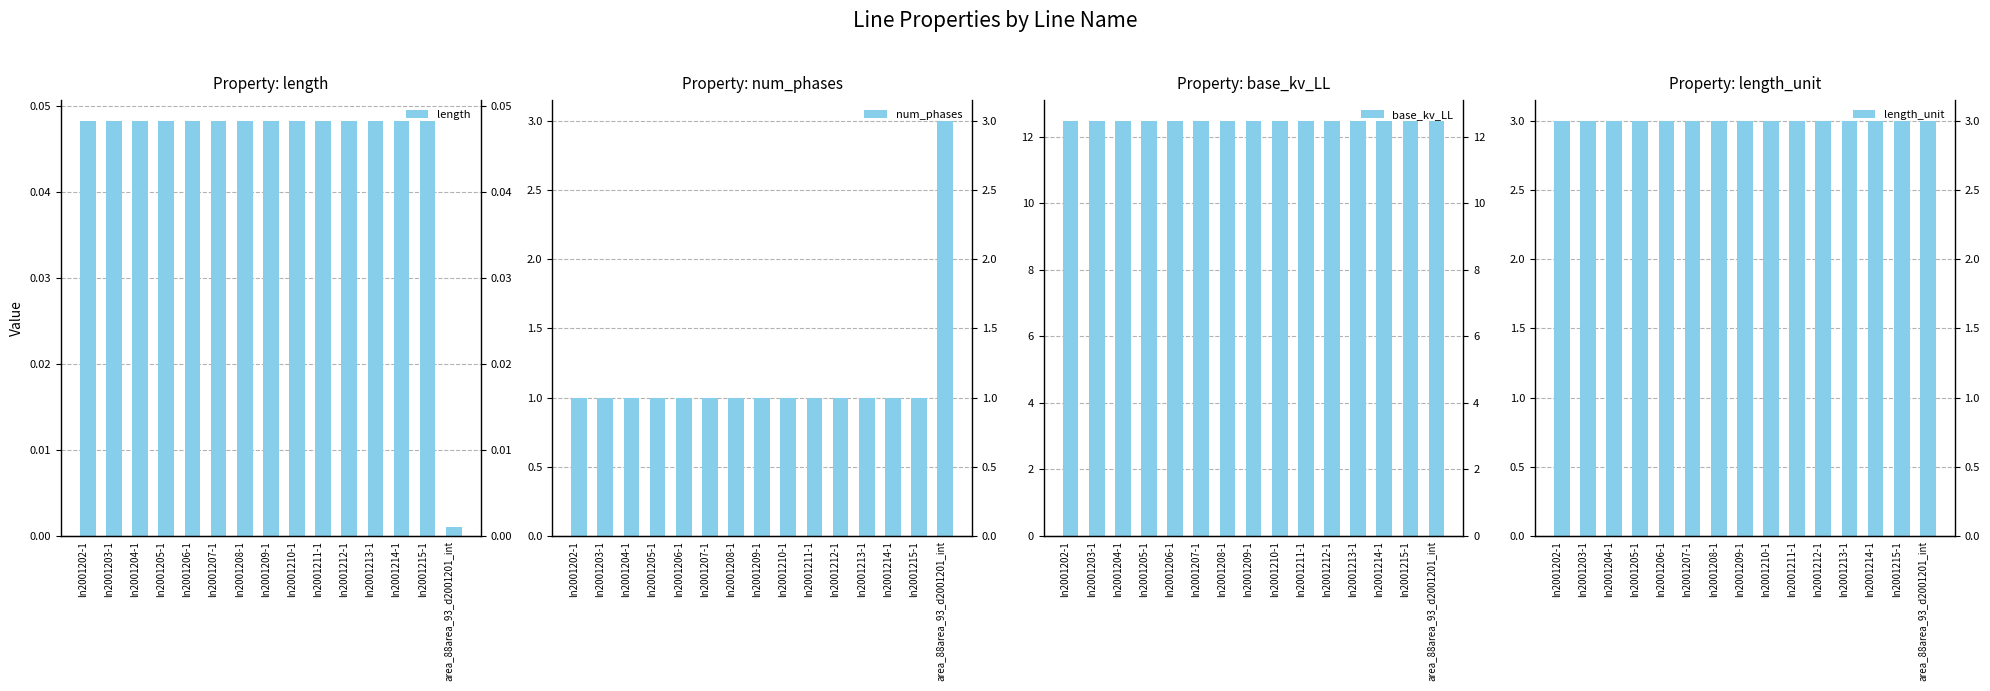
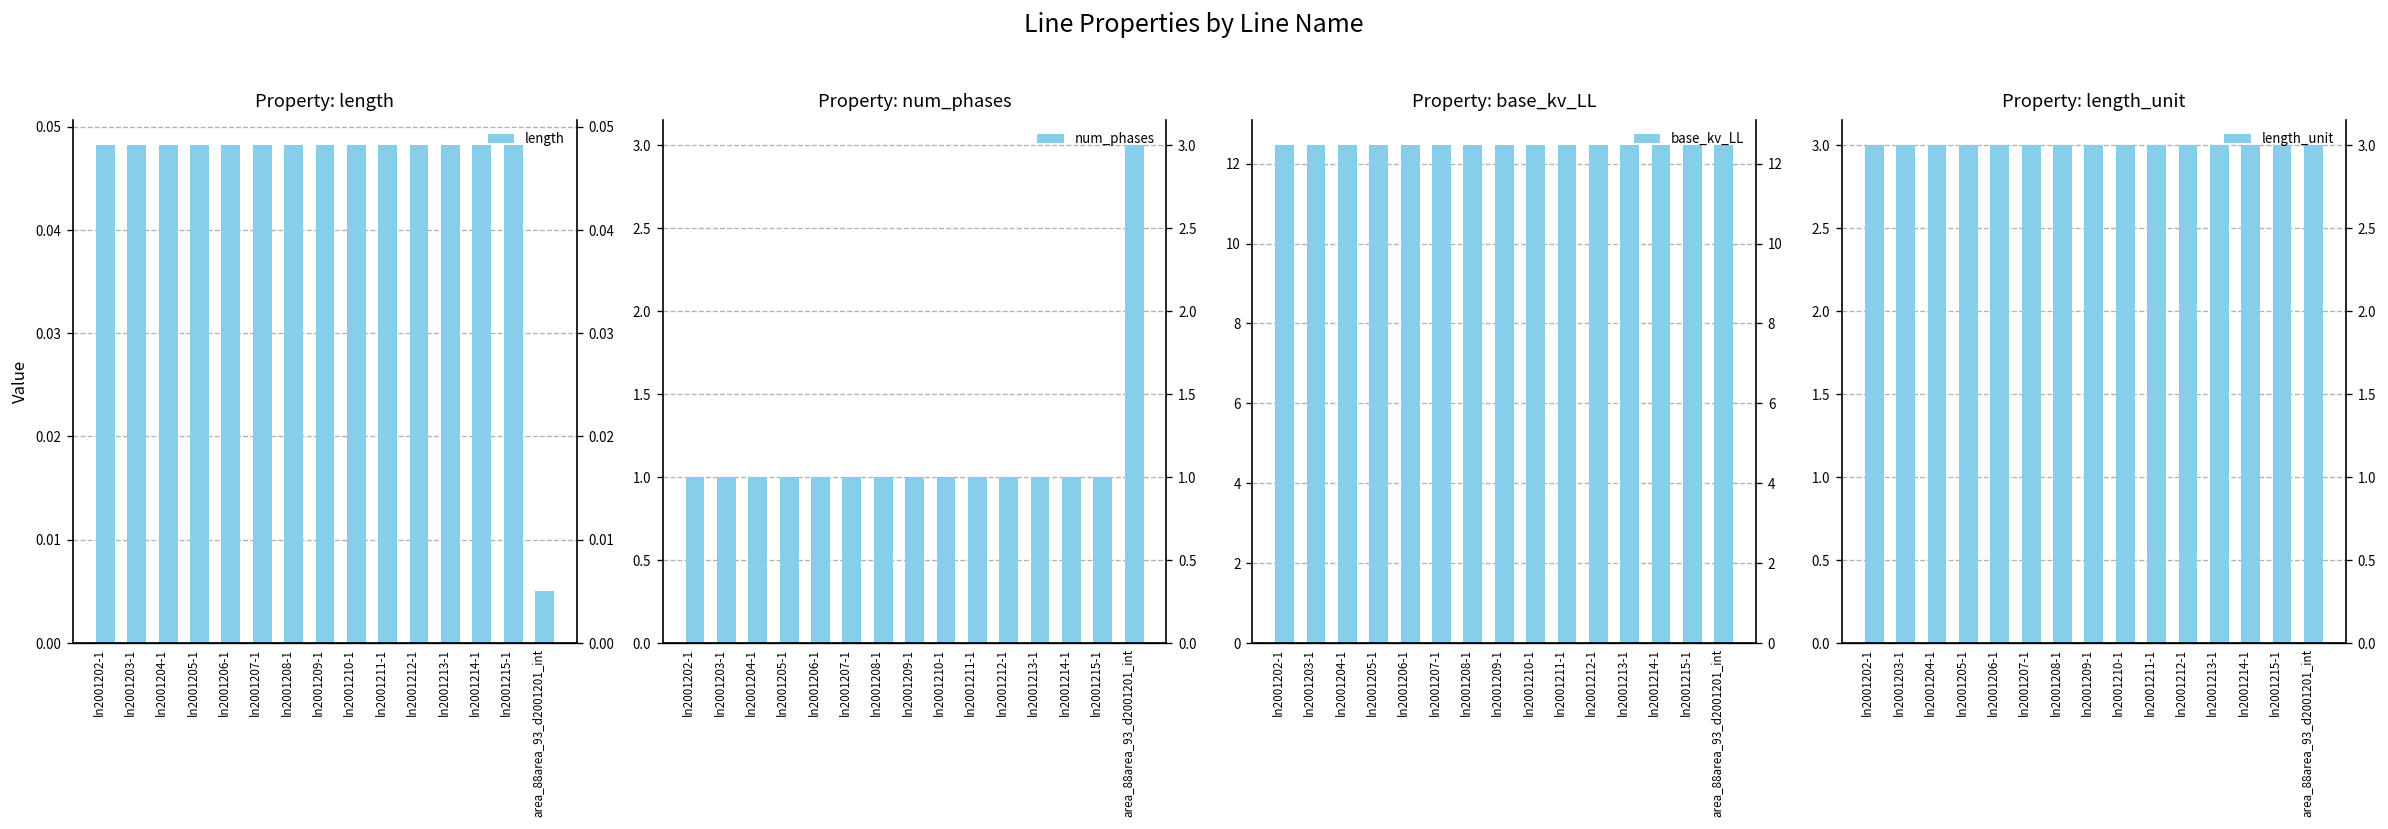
  {
    "Property: length": {
      "ln2001202-1": 0.048,
      "ln2001203-1": 0.048,
      "ln2001204-1": 0.048,
      "ln2001205-1": 0.048,
      "ln2001206-1": 0.048,
      "ln2001207-1": 0.048,
      "ln2001208-1": 0.048,
      "ln2001209-1": 0.048,
      "ln2001210-1": 0.048,
      "ln2001211-1": 0.048,
      "ln2001212-1": 0.048,
      "ln2001213-1": 0.048,
      "ln2001214-1": 0.048,
      "ln2001215-1": 0.048,
-     "area_88area_93_d2001201_int": 0.001
+     "area_88area_93_d2001201_int": 0.005
    },
    "Property: num_phases": {
      "ln2001202-1": 1.00,
      "ln2001203-1": 1.00,
      "ln2001204-1": 1.00,
      "ln2001205-1": 1.00,
      "ln2001206-1": 1.00,
      "ln2001207-1": 1.00,
      "ln2001208-1": 1.00,
      "ln2001209-1": 1.00,
      "ln2001210-1": 1.00,
      "ln2001211-1": 1.00,
      "ln2001212-1": 1.00,
      "ln2001213-1": 1.00,
      "ln2001214-1": 1.00,
      "ln2001215-1": 1.00,
      "area_88area_93_d2001201_int": 3.00
    },
    "Property: base_kv_LL": {
      "ln2001202-1": 12.5,
      "ln2001203-1": 12.5,
      "ln2001204-1": 12.5,
      "ln2001205-1": 12.5,
      "ln2001206-1": 12.5,
      "ln2001207-1": 12.5,
      "ln2001208-1": 12.5,
      "ln2001209-1": 12.5,
      "ln2001210-1": 12.5,
      "ln2001211-1": 12.5,
      "ln2001212-1": 12.5,
      "ln2001213-1": 12.5,
      "ln2001214-1": 12.5,
      "ln2001215-1": 12.5,
      "area_88area_93_d2001201_int": 12.5
    },
    "Property: length_unit": {
      "ln2001202-1": 3.00,
      "ln2001203-1": 3.00,
      "ln2001204-1": 3.00,
      "ln2001205-1": 3.00,
      "ln2001206-1": 3.00,
      "ln2001207-1": 3.00,
      "ln2001208-1": 3.00,
      "ln2001209-1": 3.00,
      "ln2001210-1": 3.00,
      "ln2001211-1": 3.00,
      "ln2001212-1": 3.00,
      "ln2001213-1": 3.00,
      "ln2001214-1": 3.00,
      "ln2001215-1": 3.00,
      "area_88area_93_d2001201_int": 3.00
    }
  }
